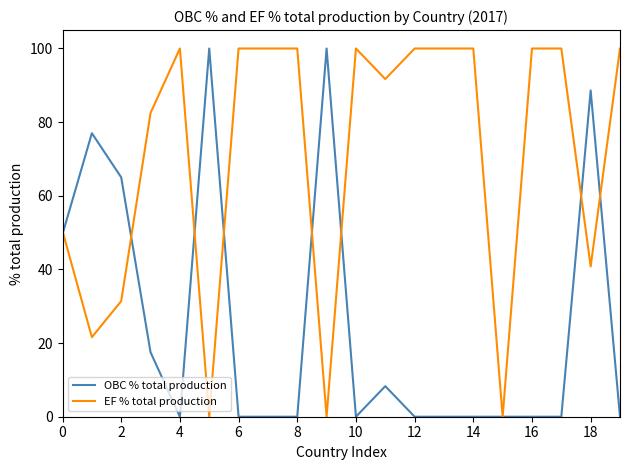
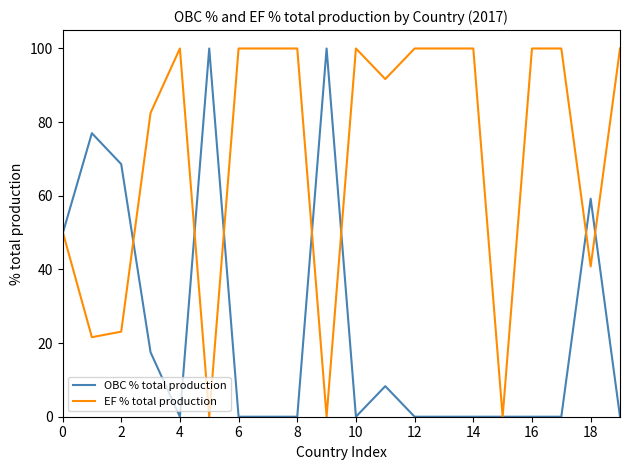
  {
    "OBC % total production": {
      "0": 50,
-     "2": 65,
+     "2": 69,
      "4": 0,
      "6": 0,
      "8": 0,
      "10": 0,
      "12": 0,
      "14": 0,
      "16": 0,
-     "18": 89
+     "18": 59
    },
    "EF % total production": {
      "0": 50,
-     "2": 31,
+     "2": 23,
      "4": 100,
      "6": 100,
      "8": 100,
      "10": 100,
      "12": 100,
      "14": 100,
      "16": 100,
      "18": 41
    }
  }
